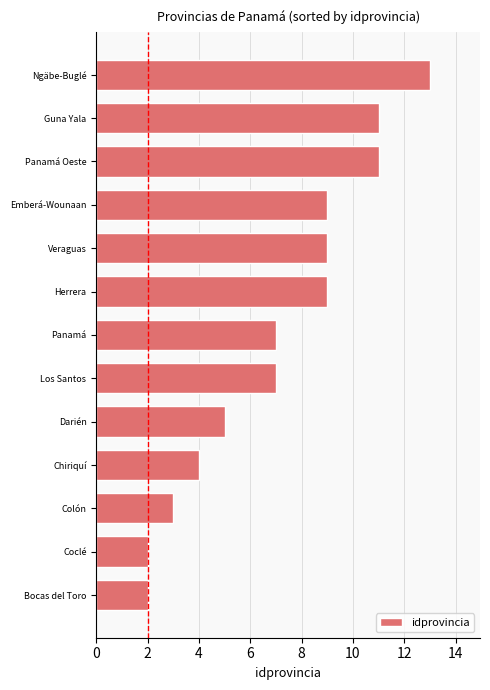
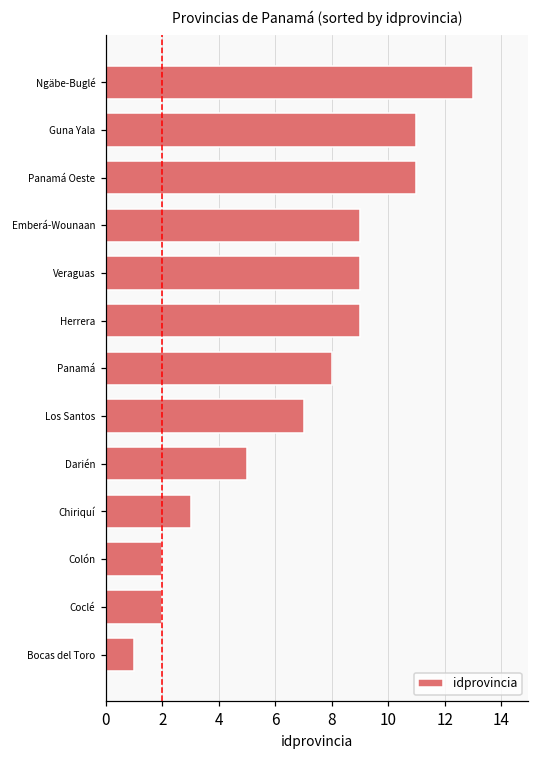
  {
    "Ngäbe-Buglé": 13,
    "Guna Yala": 11,
    "Panamá Oeste": 11,
    "Emberá-Wounaan": 9,
    "Veraguas": 9,
    "Herrera": 9,
-   "Panamá": 7,
+   "Panamá": 8,
    "Los Santos": 7,
    "Darién": 5,
-   "Chiriquí": 4,
-   "Colón": 3,
+   "Chiriquí": 3,
+   "Colón": 2,
    "Coclé": 2,
-   "Bocas del Toro": 2
+   "Bocas del Toro": 1
  }
